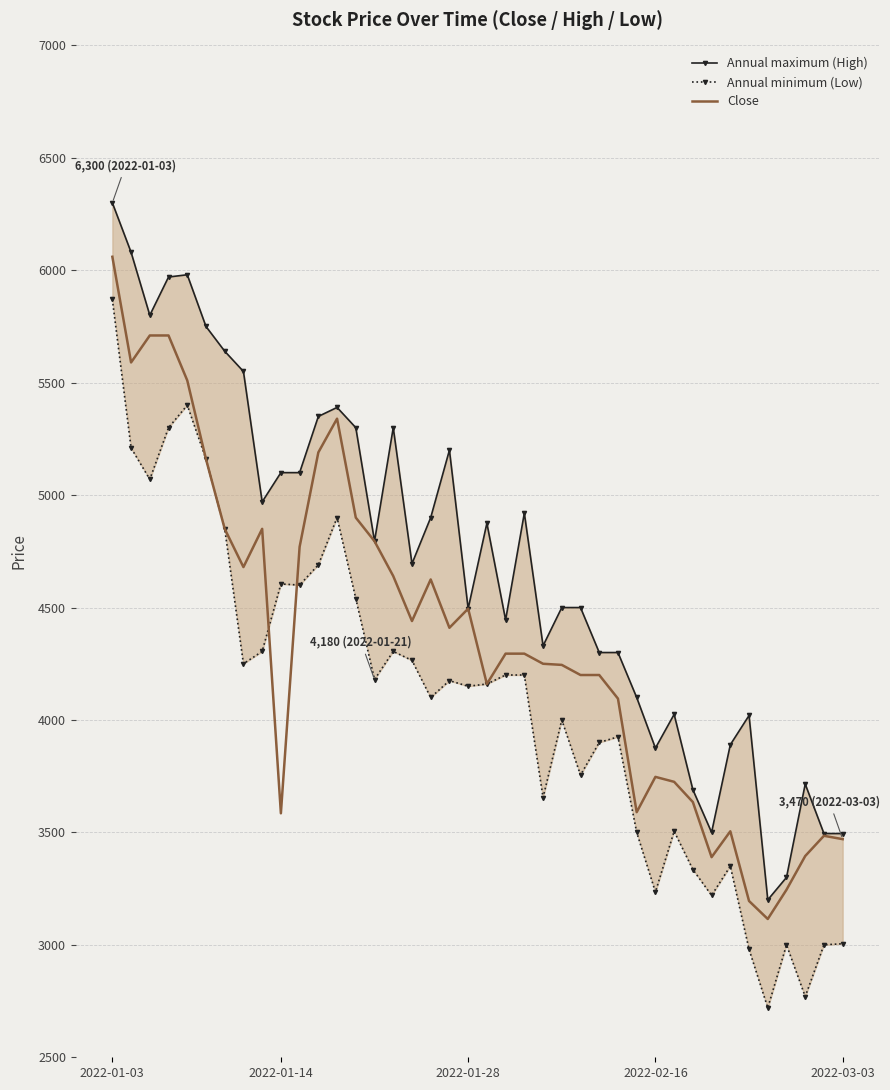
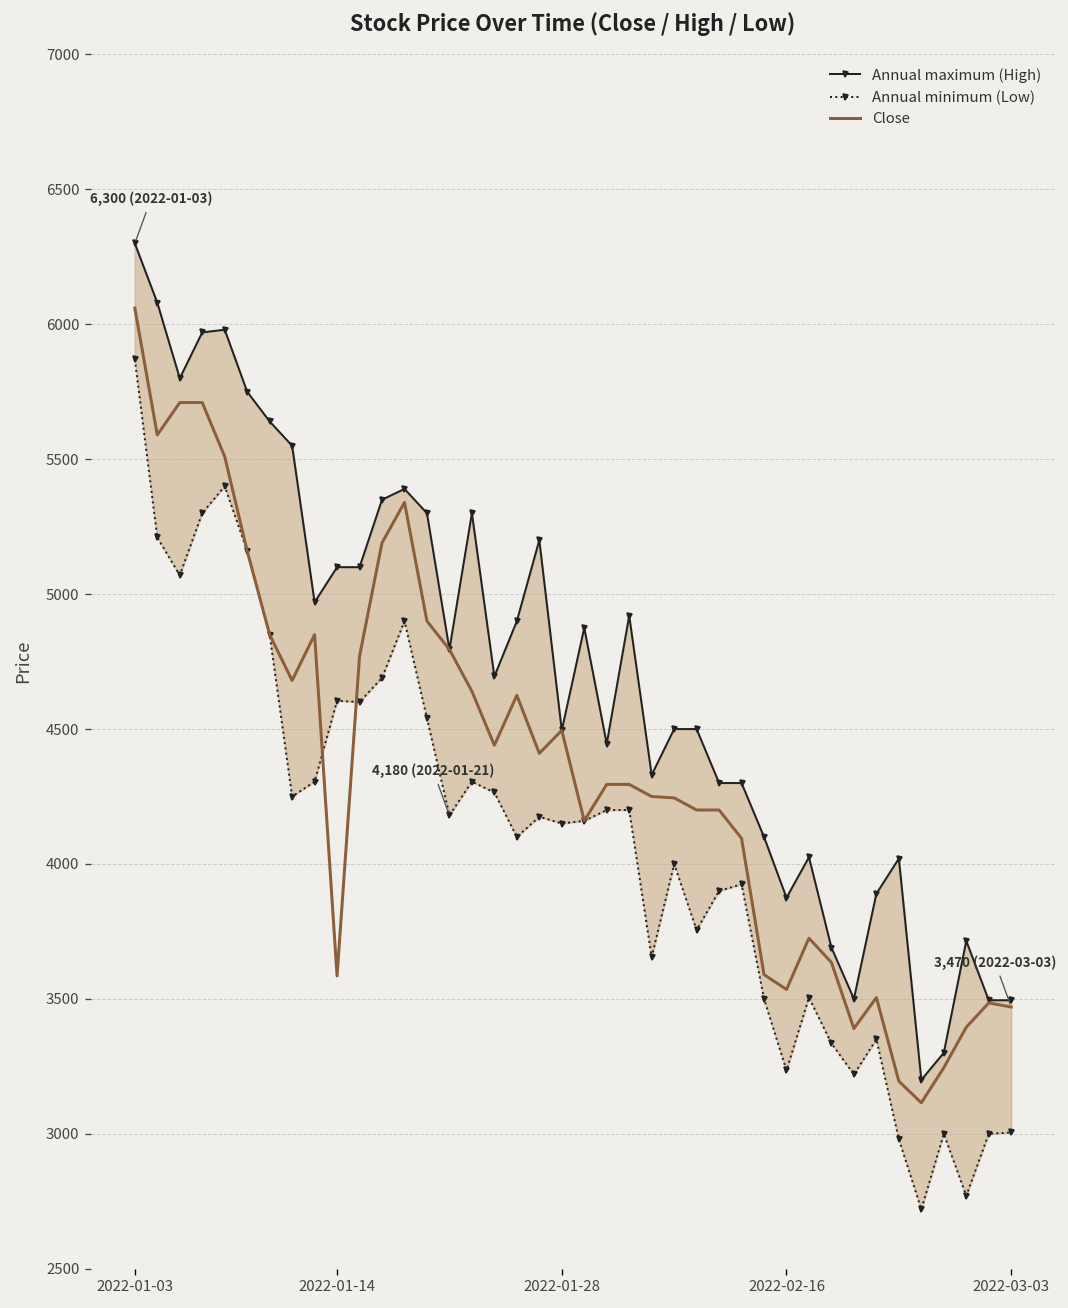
  {
    "Close": {
      "2022-01-03": 6060,
      "2022-01-14": 3590,
-     "2022-02-16": 3750
+     "2022-02-16": 3540
    }
  }
